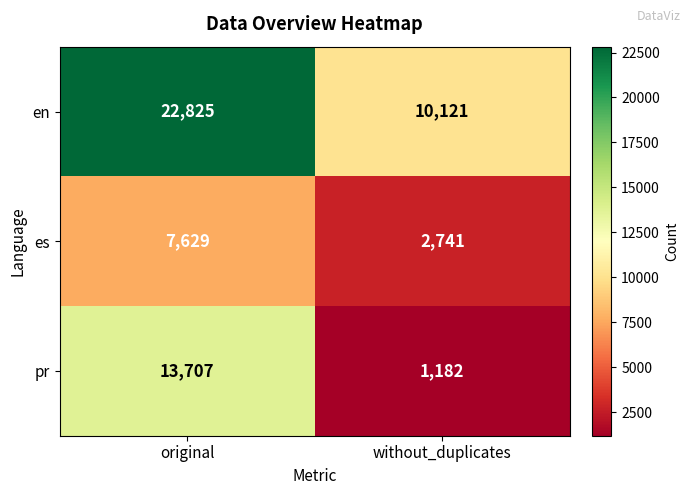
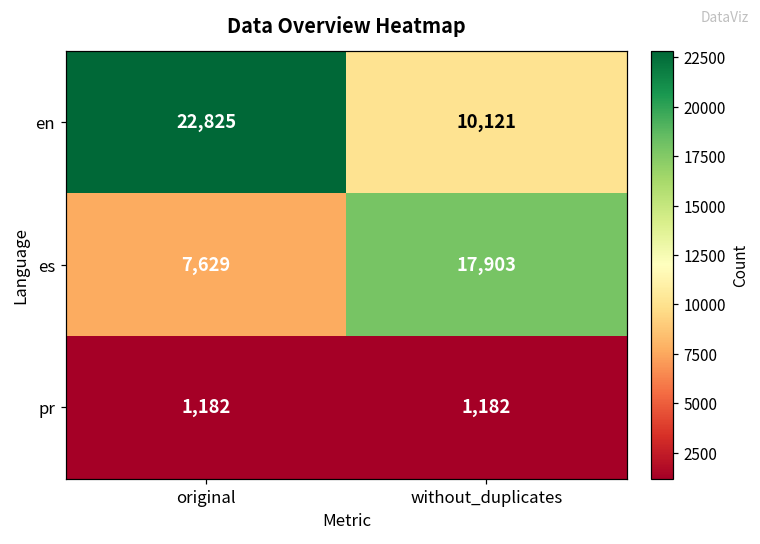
  {
    "en": {
      "original": "22,825",
      "without_duplicates": "10,121"
    },
    "es": {
      "original": "7,629",
-     "without_duplicates": "2,741"
+     "without_duplicates": "17,903"
    },
    "pr": {
-     "original": "13,707",
+     "original": "1,182",
      "without_duplicates": "1,182"
    }
  }
